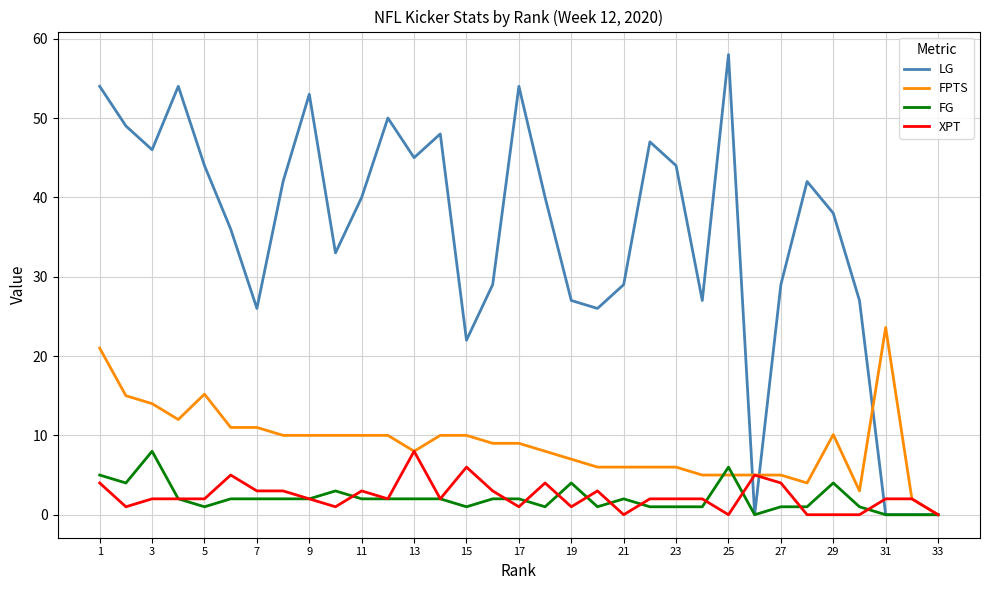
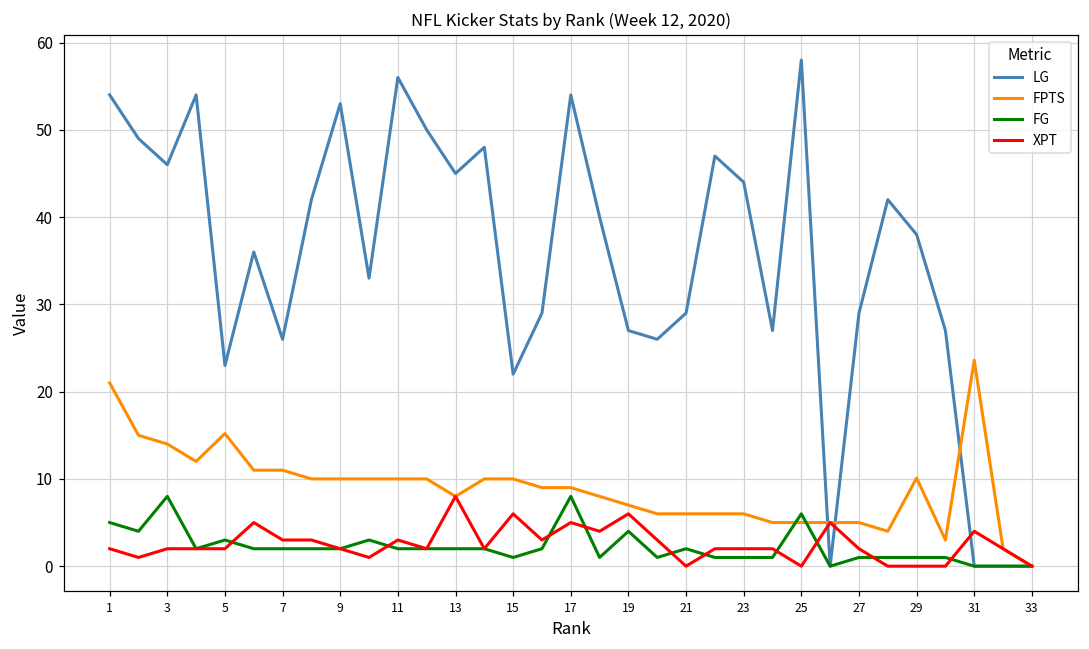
  {
    "LG": {
      "1": 54,
      "3": 46,
-     "5": 44,
+     "5": 23,
      "7": 26,
      "9": 53,
-     "11": 40,
+     "11": 56,
      "13": 45,
      "15": 22,
      "17": 54,
      "19": 27,
      "21": 29,
      "23": 44,
      "25": 58,
      "27": 29,
      "29": 38
    },
    "FPTS": {
      "1": 21,
      "3": 14,
      "5": 15,
      "7": 11,
      "9": 10,
      "11": 10,
      "15": 10,
      "17": 9,
      "19": 7,
      "21": 6,
      "23": 6,
      "25": 5,
      "27": 5,
      "29": 10,
      "31": 24
    },
    "FG": {
      "1": 5,
      "3": 8,
-     "5": 1,
+     "5": 3,
      "7": 2,
      "11": 2,
      "13": 2,
      "15": 1,
-     "17": 2,
+     "17": 8,
      "19": 4,
      "21": 2,
      "23": 1,
      "25": 6,
      "27": 1,
-     "29": 4
+     "29": 1
    },
    "XPT": {
-     "1": 4,
+     "1": 2,
      "3": 2,
      "5": 2,
      "7": 3,
      "11": 3,
      "15": 6,
-     "17": 1,
-     "19": 1,
+     "17": 5,
+     "19": 6,
      "21": 0,
      "23": 2,
      "25": 0,
-     "27": 4,
+     "27": 2,
      "29": 0,
-     "31": 2
+     "31": 4
    }
  }
